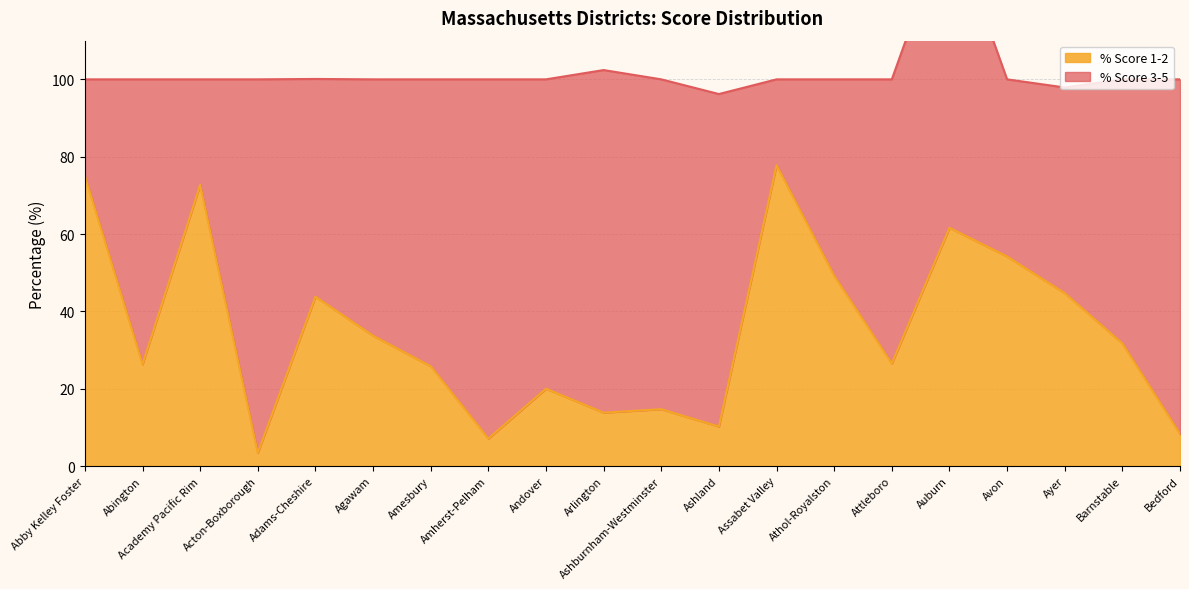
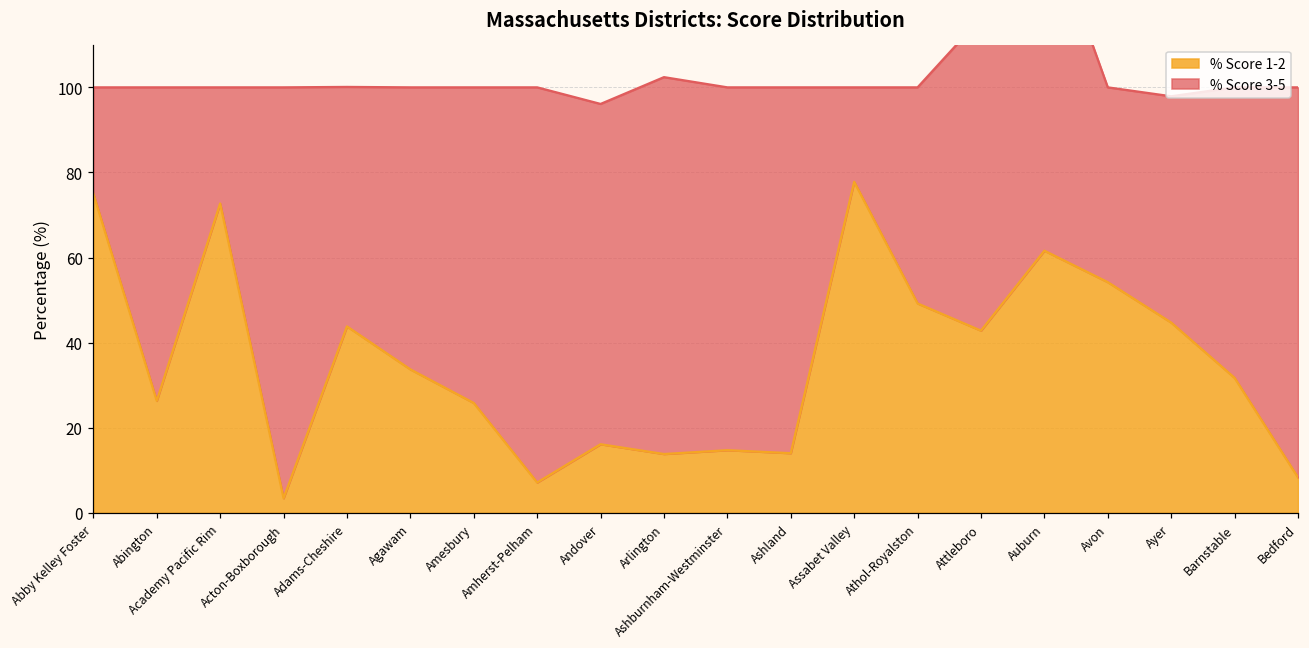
  {
    "% Score 1-2": {
      "Abby Kelley Foster": 75,
      "Abington": 26,
      "Academy Pacific Rim": 73,
      "Acton-Boxborough": 3,
      "Adams-Cheshire": 44,
      "Agawam": 34,
      "Amesbury": 26,
      "Amherst-Pelham": 7,
-     "Andover": 20,
+     "Andover": 16,
      "Arlington": 14,
      "Ashburnham-Westminster": 15,
-     "Ashland": 10,
+     "Ashland": 14,
      "Assabet Valley": 78,
      "Athol-Royalston": 49,
-     "Attleboro": 27,
+     "Attleboro": 43,
      "Auburn": 62,
      "Avon": 54,
      "Ayer": 45,
      "Barnstable": 32,
      "Bedford": 8
    },
    "% Score 3-5": {
      "Abby Kelley Foster": 25,
      "Abington": 74,
      "Academy Pacific Rim": 27,
      "Acton-Boxborough": 97,
      "Adams-Cheshire": 56,
      "Agawam": 66,
      "Amesbury": 74,
      "Amherst-Pelham": 93,
      "Andover": 80,
      "Arlington": 89,
      "Ashburnham-Westminster": 85,
      "Ashland": 86,
      "Assabet Valley": 22,
      "Athol-Royalston": 51,
      "Avon": 46,
      "Bedford": 92
    }
  }
